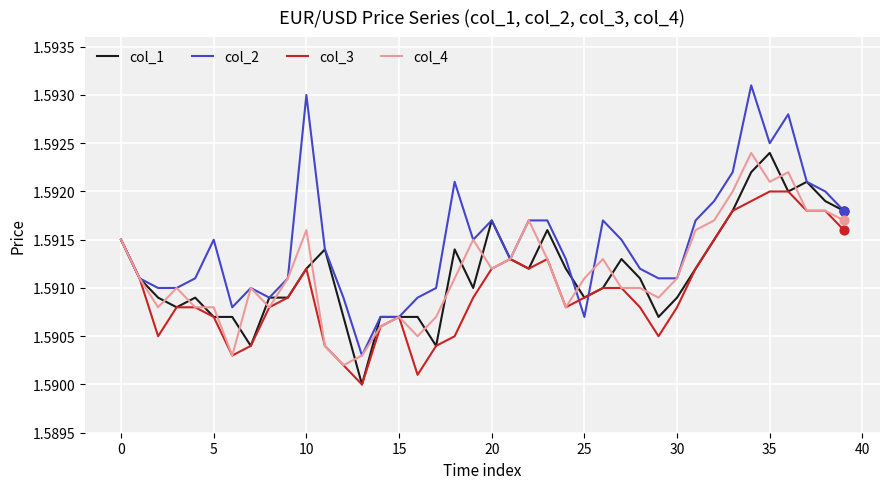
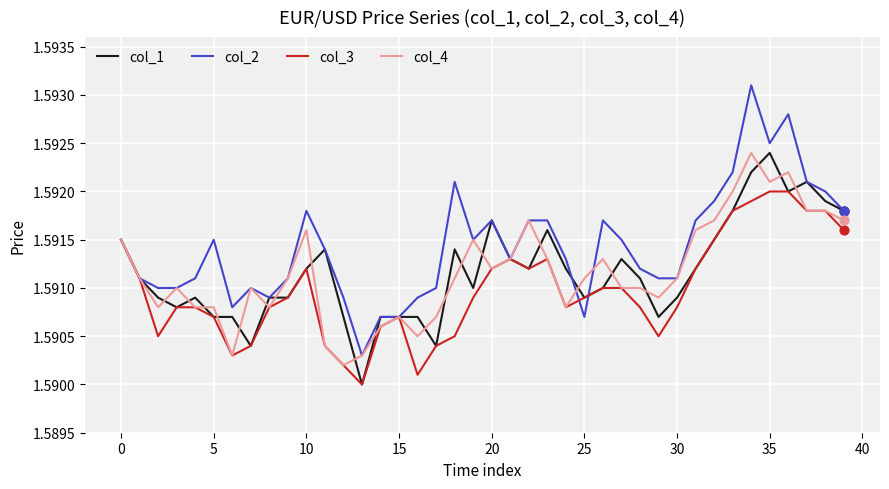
  {
    "col_2": {
      "5": 1.5915,
-     "10": 1.5930,
+     "10": 1.5918,
      "25": 1.5907,
      "35": 1.5925
    }
  }
